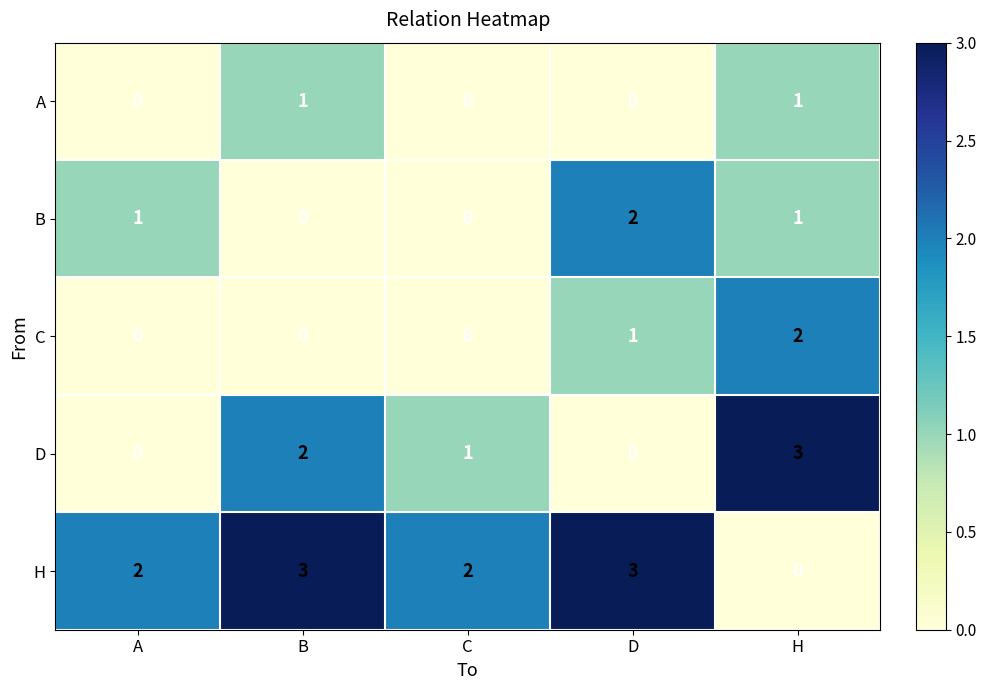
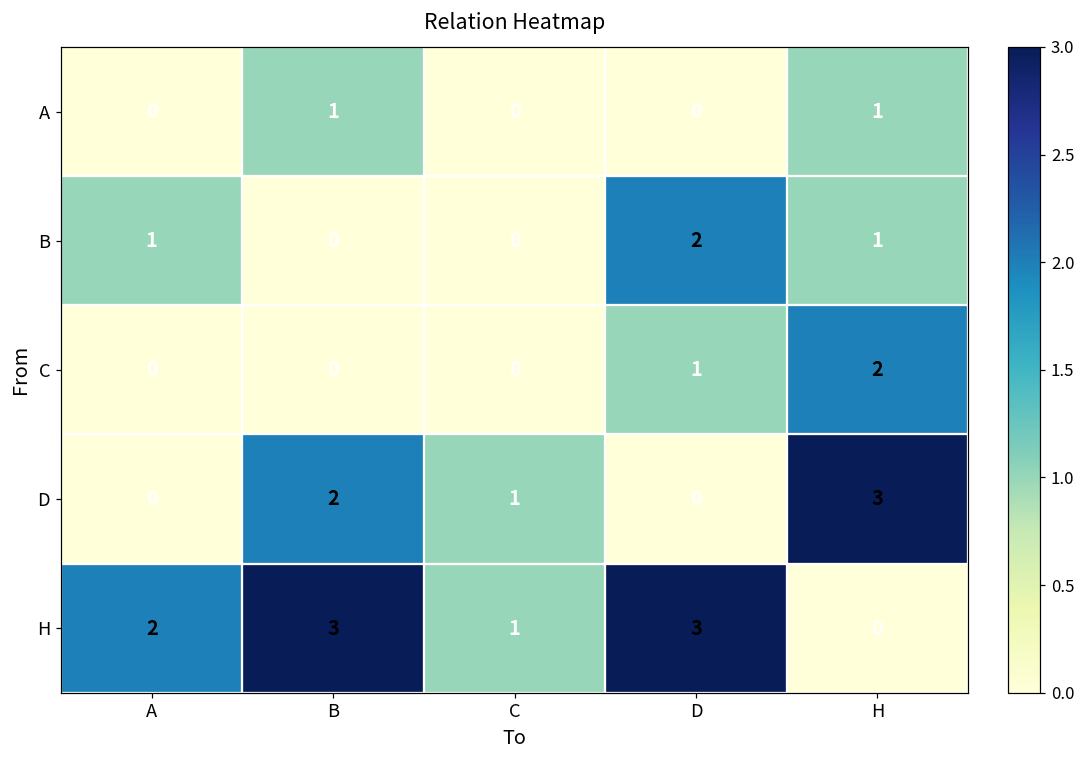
  {
    "A": {
      "B": 1,
      "H": 1
    },
    "B": {
      "A": 1,
      "D": 2,
      "H": 1
    },
    "C": {
      "D": 1,
      "H": 2
    },
    "D": {
      "B": 2,
      "C": 1,
      "H": 3
    },
    "H": {
      "A": 2,
      "B": 3,
-     "C": 2,
+     "C": 1,
      "D": 3
    }
  }
